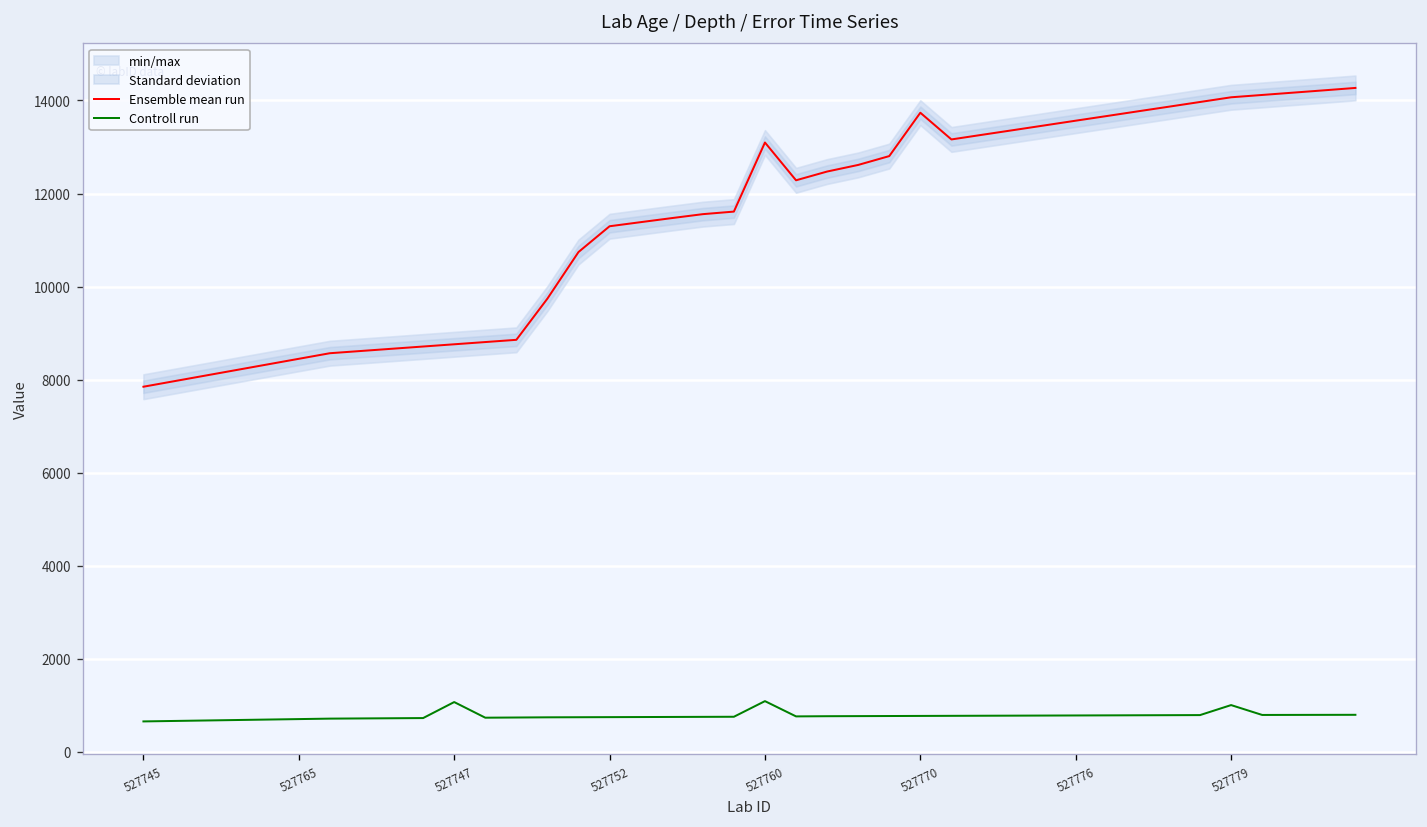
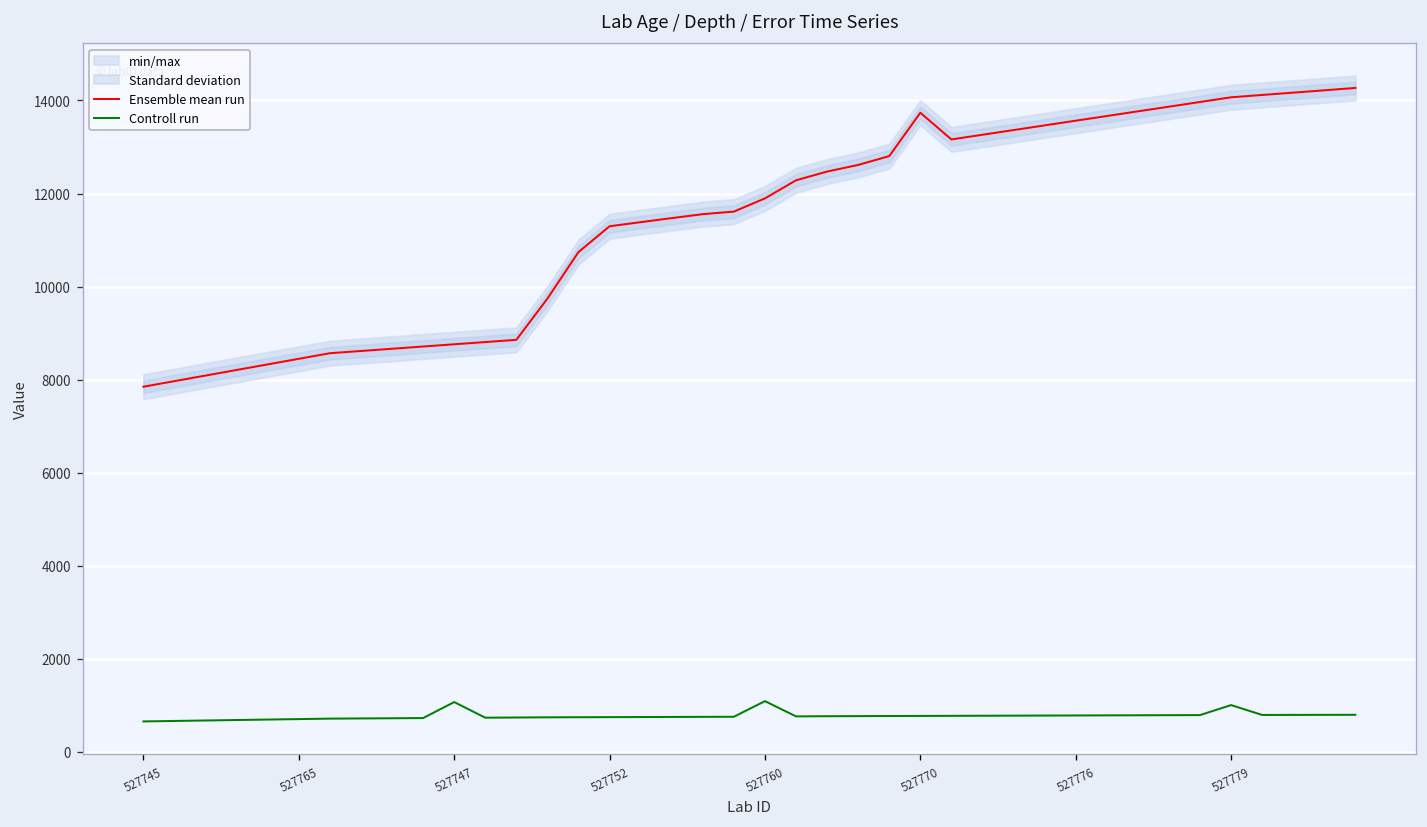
  {
    "Ensemble mean run": {
      "527745": 7800,
      "527765": 8400,
      "527747": 8800,
      "527752": 11300,
-     "527760": 13100,
+     "527760": 11900,
      "527770": 13700,
      "527776": 13600,
      "527779": 14100
    },
    "Controll run": {
      "527745": 700,
      "527765": 700,
      "527747": 1100,
      "527752": 700,
      "527760": 1100,
      "527770": 800,
      "527776": 800,
      "527779": 1000
    }
  }
